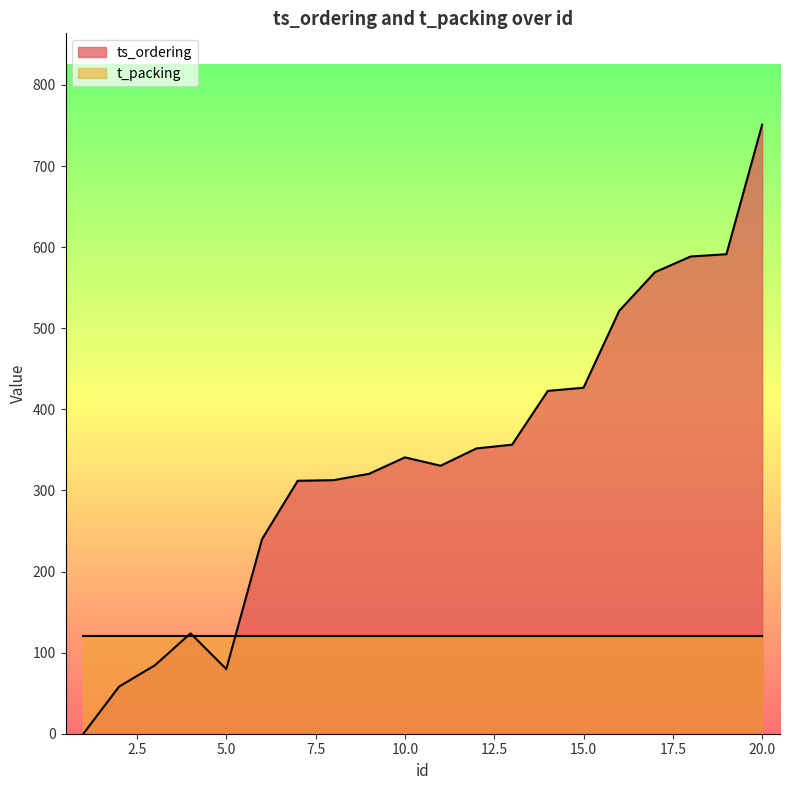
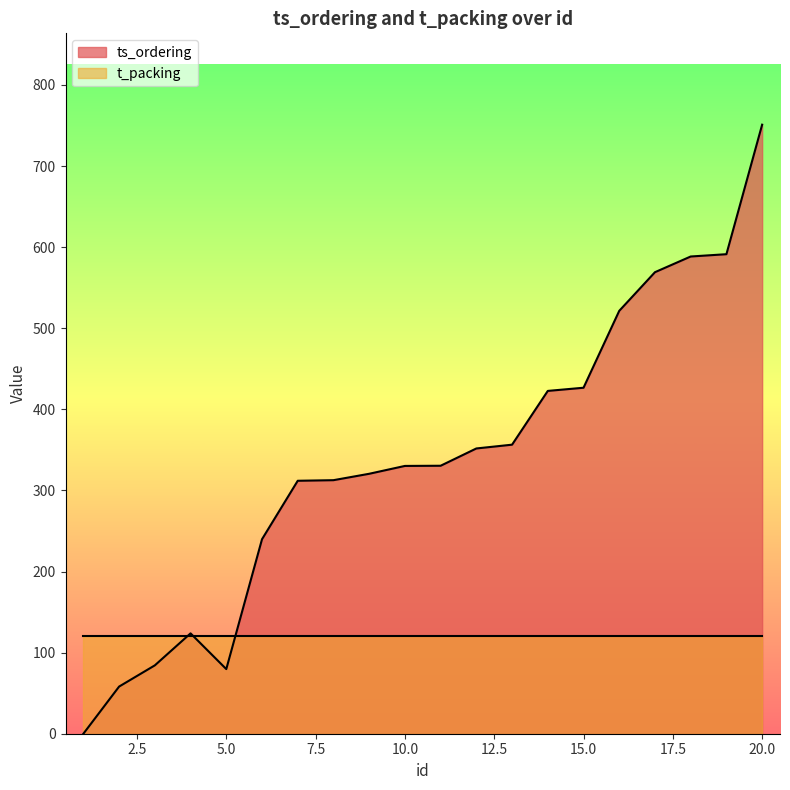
  {
    "ts_ordering": {
      "5.0": 80,
-     "10.0": 340,
+     "10.0": 330,
      "15.0": 430,
      "20.0": 750
    },
    "t_packing": {
      "5.0": 120,
      "10.0": 120,
      "15.0": 120,
      "20.0": 120
    }
  }
